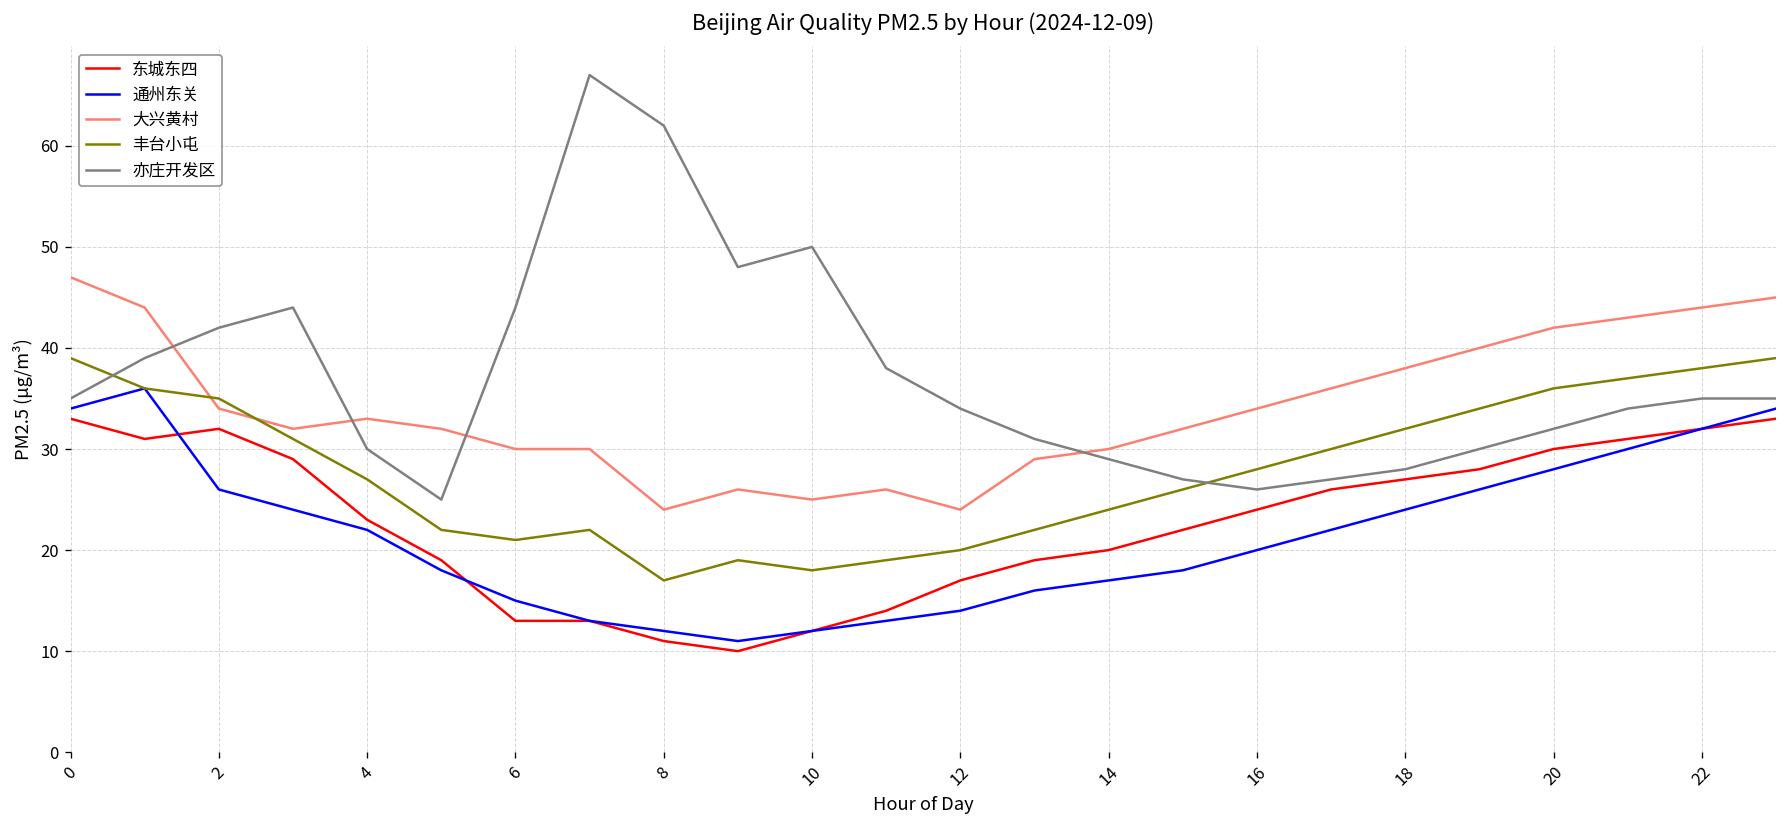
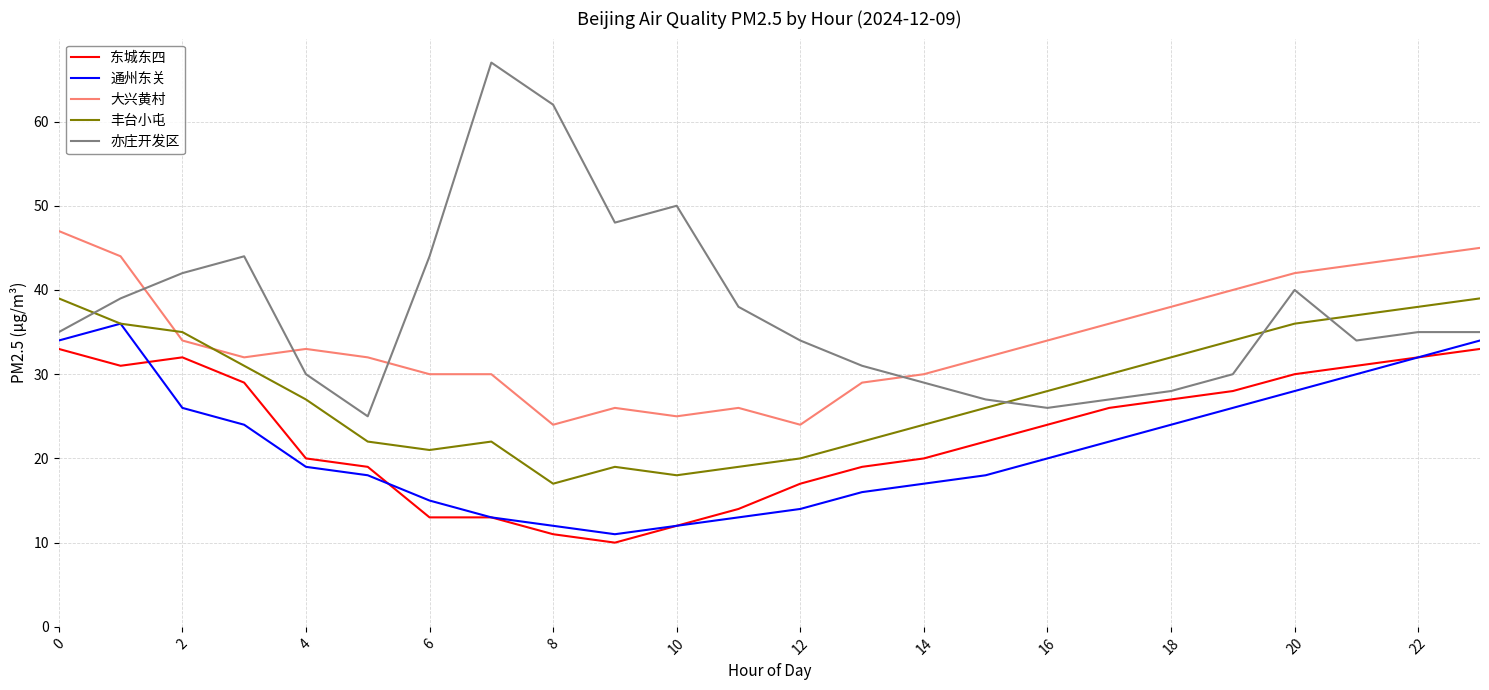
  {
    "东城东四": {
      "0": 33,
      "2": 32,
-     "4": 23,
+     "4": 20,
      "6": 13,
      "8": 11,
      "12": 17,
      "14": 20,
      "16": 24,
      "18": 27,
      "20": 30
    },
    "通州东关": {
      "0": 34,
      "2": 26,
-     "4": 22,
+     "4": 19,
      "6": 15,
      "8": 12,
      "12": 14,
      "14": 17,
      "16": 20,
      "18": 24,
      "20": 28
    },
    "大兴黄村": {
      "0": 47,
      "2": 34,
      "4": 33,
      "6": 30,
      "8": 24,
      "10": 25,
      "12": 24,
      "14": 30,
      "16": 34,
      "18": 38,
      "20": 42,
      "22": 44
    },
    "丰台小屯": {
      "0": 39,
      "2": 35,
      "4": 27,
      "6": 21,
      "8": 17,
      "10": 18,
      "12": 20,
      "14": 24,
      "16": 28,
      "18": 32,
      "20": 36,
      "22": 38
    },
    "亦庄开发区": {
      "0": 35,
      "2": 42,
      "4": 30,
      "6": 44,
      "8": 62,
      "10": 50,
      "12": 34,
      "14": 29,
      "16": 26,
      "18": 28,
-     "20": 32,
+     "20": 40,
      "22": 35
    }
  }
